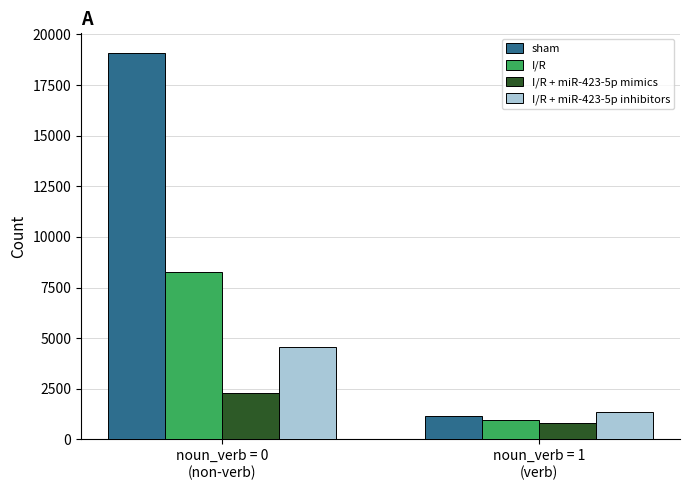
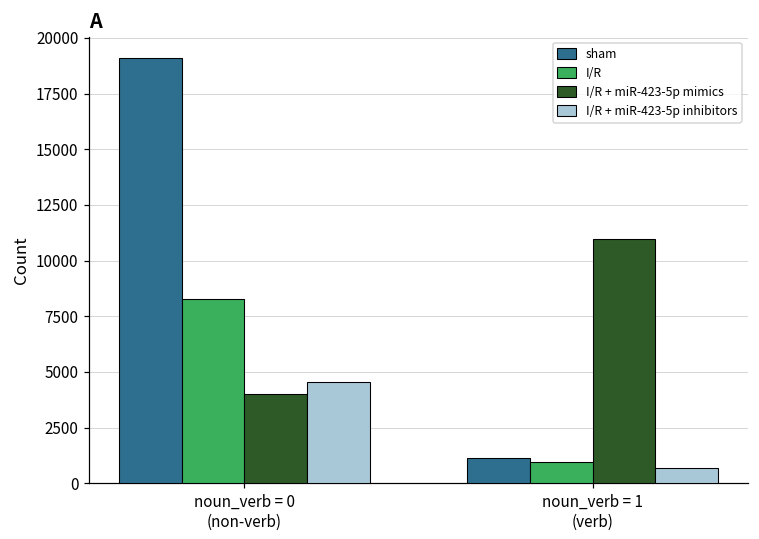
  {
    "sham": {
      "noun_verb = 0 (non-verb)": 19100,
      "noun_verb = 1 (verb)": 1200
    },
    "I/R": {
      "noun_verb = 0 (non-verb)": 8300,
      "noun_verb = 1 (verb)": 1000
    },
    "I/R + miR-423-5p mimics": {
-     "noun_verb = 0 (non-verb)": 2300,
-     "noun_verb = 1 (verb)": 800
+     "noun_verb = 0 (non-verb)": 4000,
+     "noun_verb = 1 (verb)": 11000
    },
    "I/R + miR-423-5p inhibitors": {
      "noun_verb = 0 (non-verb)": 4500,
-     "noun_verb = 1 (verb)": 1400
+     "noun_verb = 1 (verb)": 700
    }
  }
